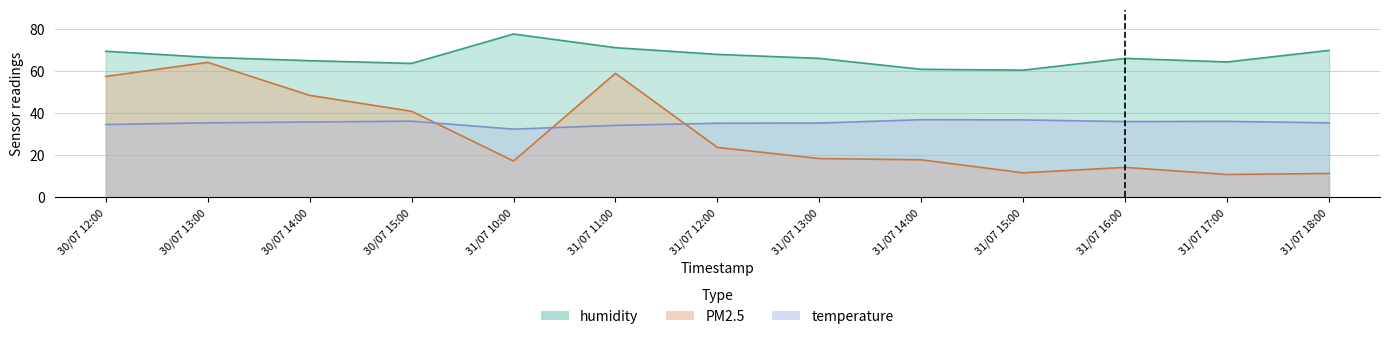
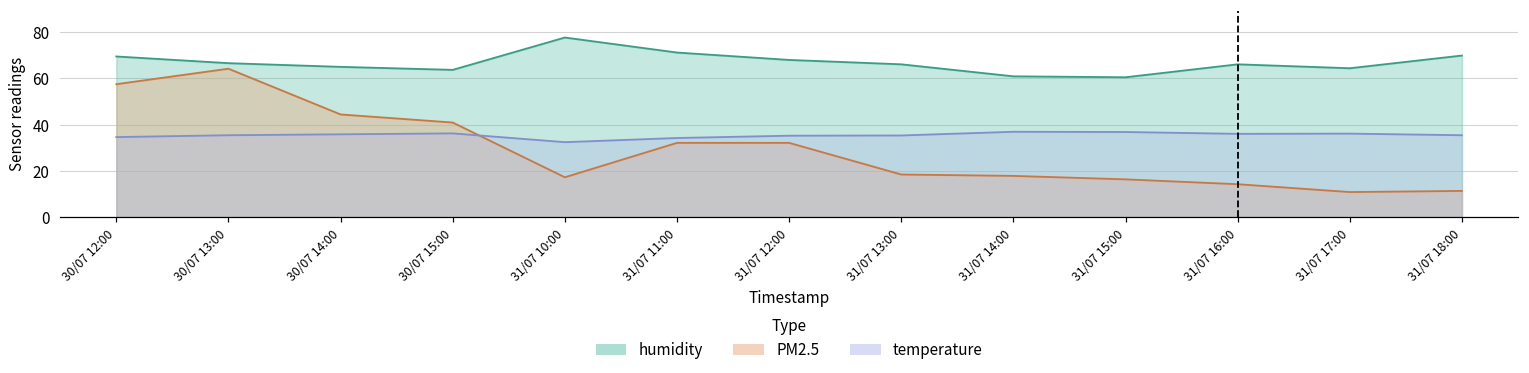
  {
    "PM2.5": {
      "30/07 12:00": 58,
      "30/07 13:00": 64,
-     "30/07 14:00": 49,
+     "30/07 14:00": 44,
      "30/07 15:00": 41,
      "31/07 10:00": 17,
-     "31/07 11:00": 59,
-     "31/07 12:00": 24,
+     "31/07 11:00": 32,
+     "31/07 12:00": 32,
      "31/07 13:00": 18,
      "31/07 14:00": 18,
-     "31/07 15:00": 12,
+     "31/07 15:00": 16,
      "31/07 16:00": 14,
      "31/07 17:00": 11,
      "31/07 18:00": 11
    }
  }
